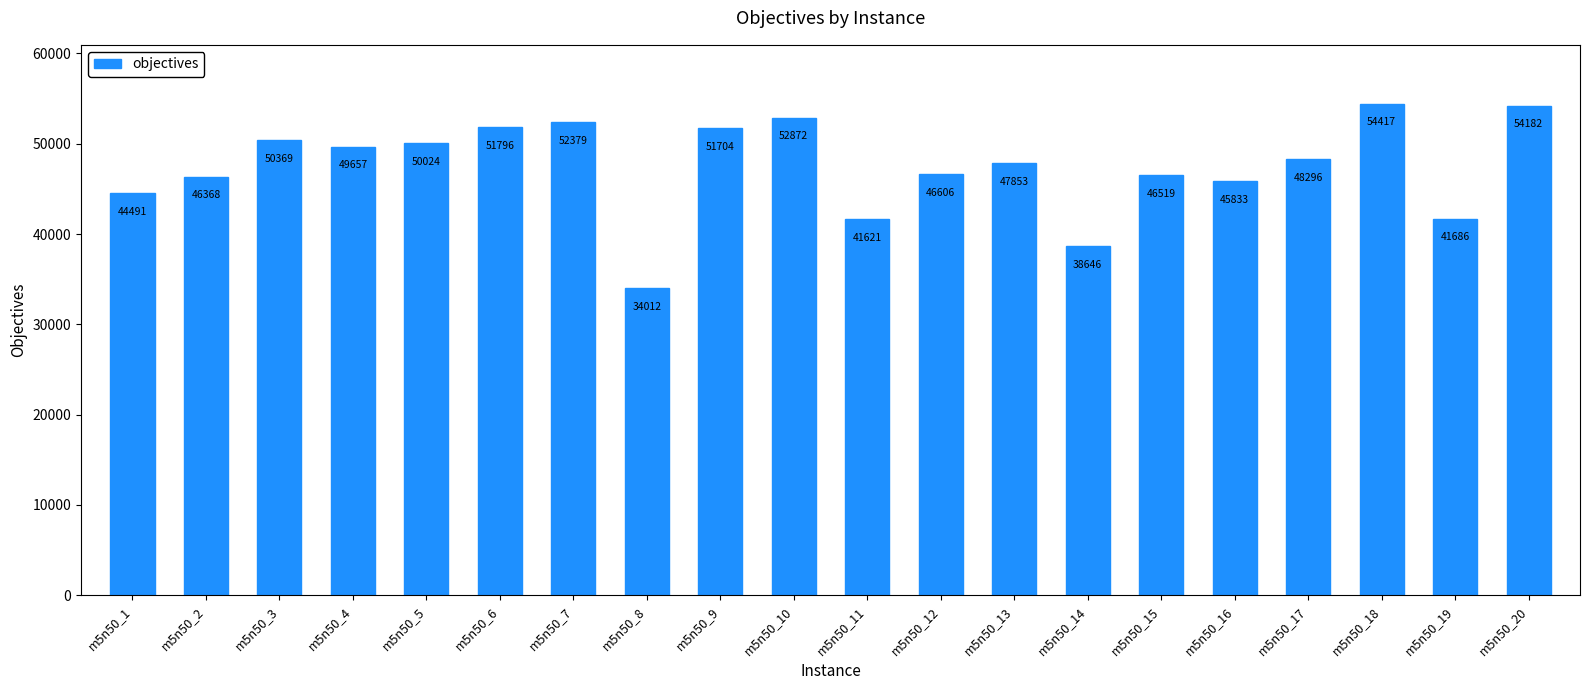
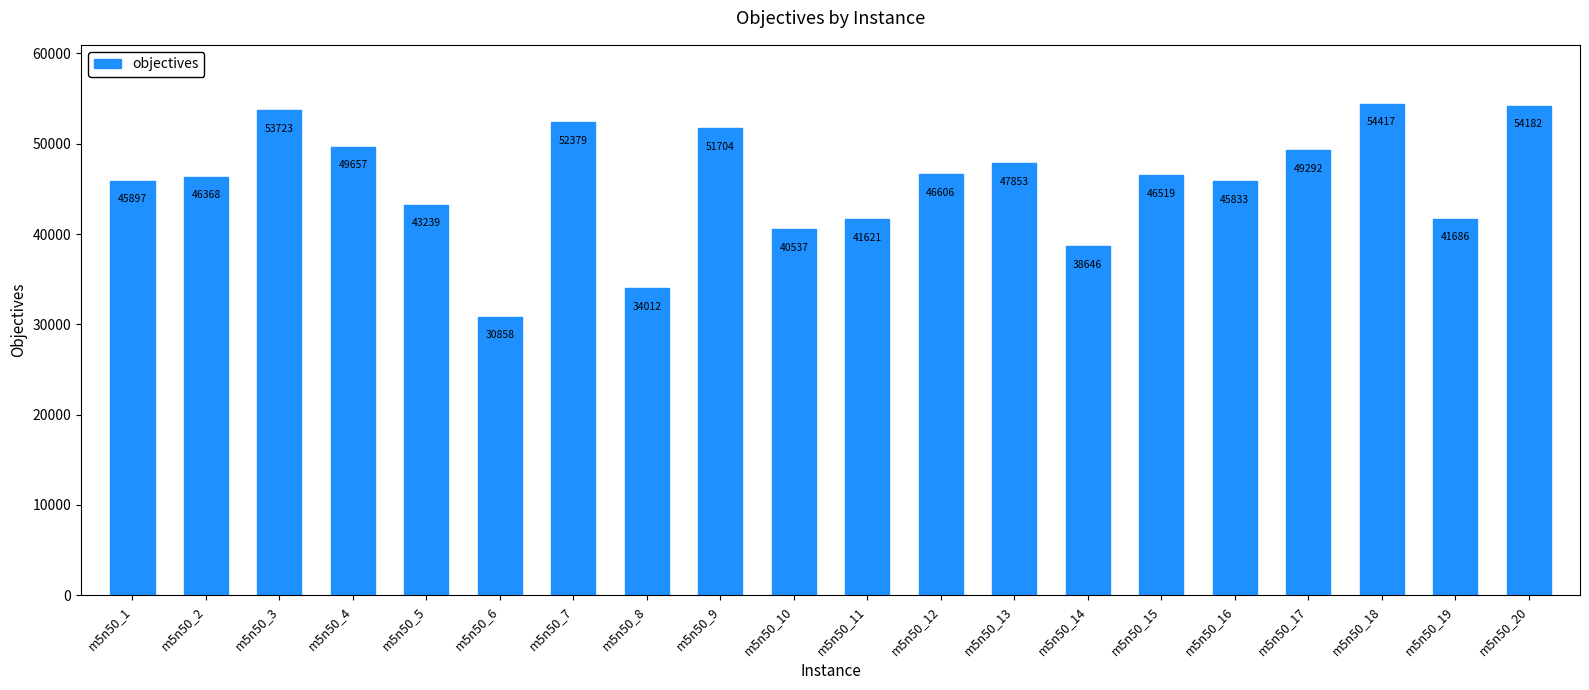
  {
-   "m5n50_1": 44491,
+   "m5n50_1": 45897,
    "m5n50_2": 46368,
-   "m5n50_3": 50369,
+   "m5n50_3": 53723,
    "m5n50_4": 49657,
-   "m5n50_5": 50024,
-   "m5n50_6": 51796,
+   "m5n50_5": 43239,
+   "m5n50_6": 30858,
    "m5n50_7": 52379,
    "m5n50_8": 34012,
    "m5n50_9": 51704,
-   "m5n50_10": 52872,
+   "m5n50_10": 40537,
    "m5n50_11": 41621,
    "m5n50_12": 46606,
    "m5n50_13": 47853,
    "m5n50_14": 38646,
    "m5n50_15": 46519,
    "m5n50_16": 45833,
-   "m5n50_17": 48296,
+   "m5n50_17": 49292,
    "m5n50_18": 54417,
    "m5n50_19": 41686,
    "m5n50_20": 54182
  }
